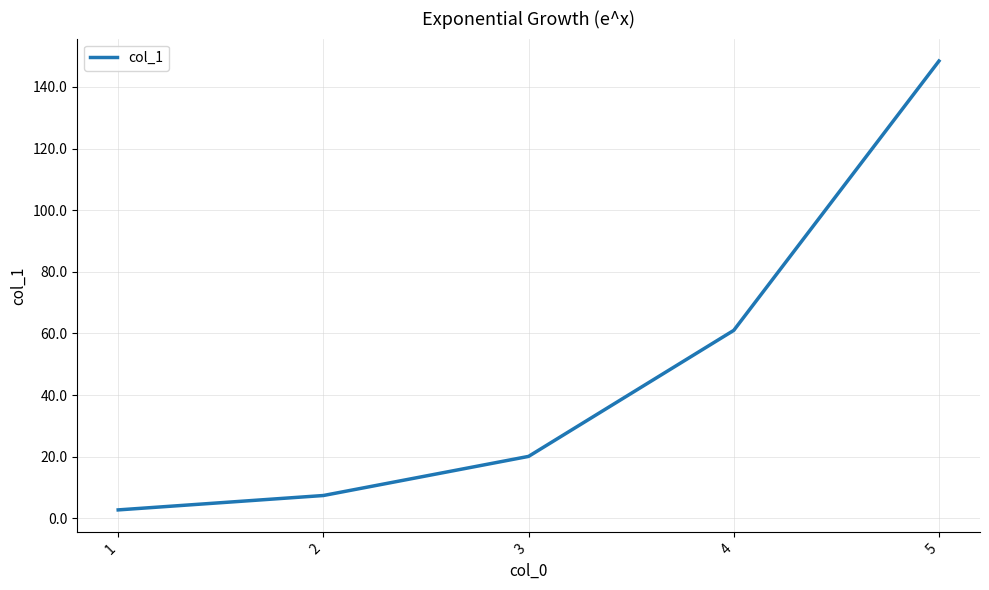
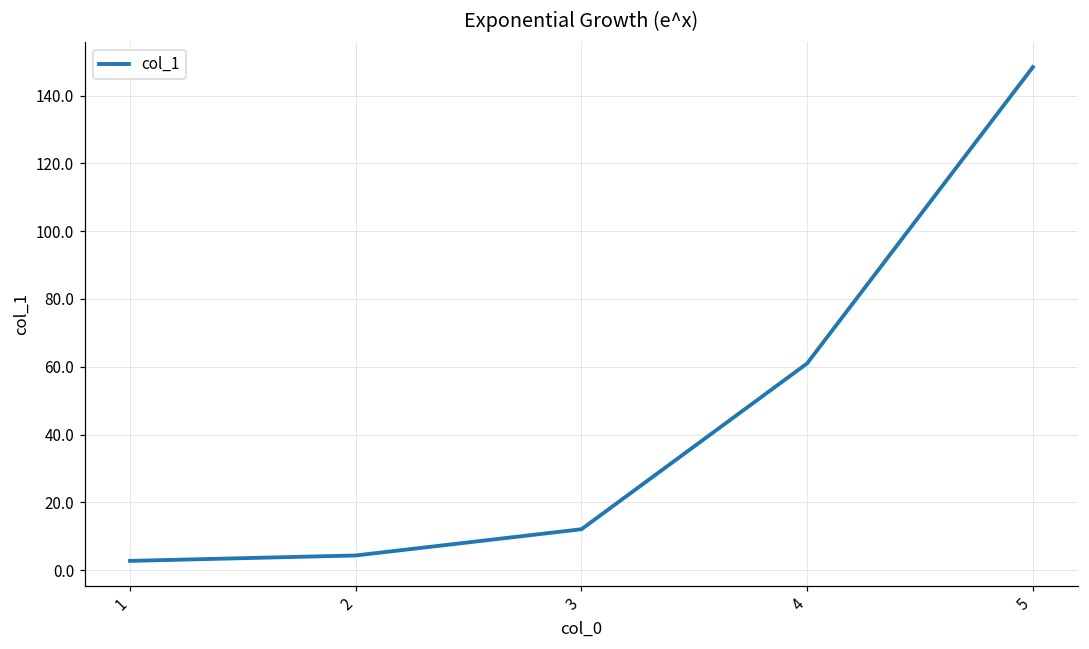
  {
    "1": 3,
-   "2": 7,
-   "3": 20,
+   "2": 4,
+   "3": 12,
    "4": 61,
    "5": 148
  }
